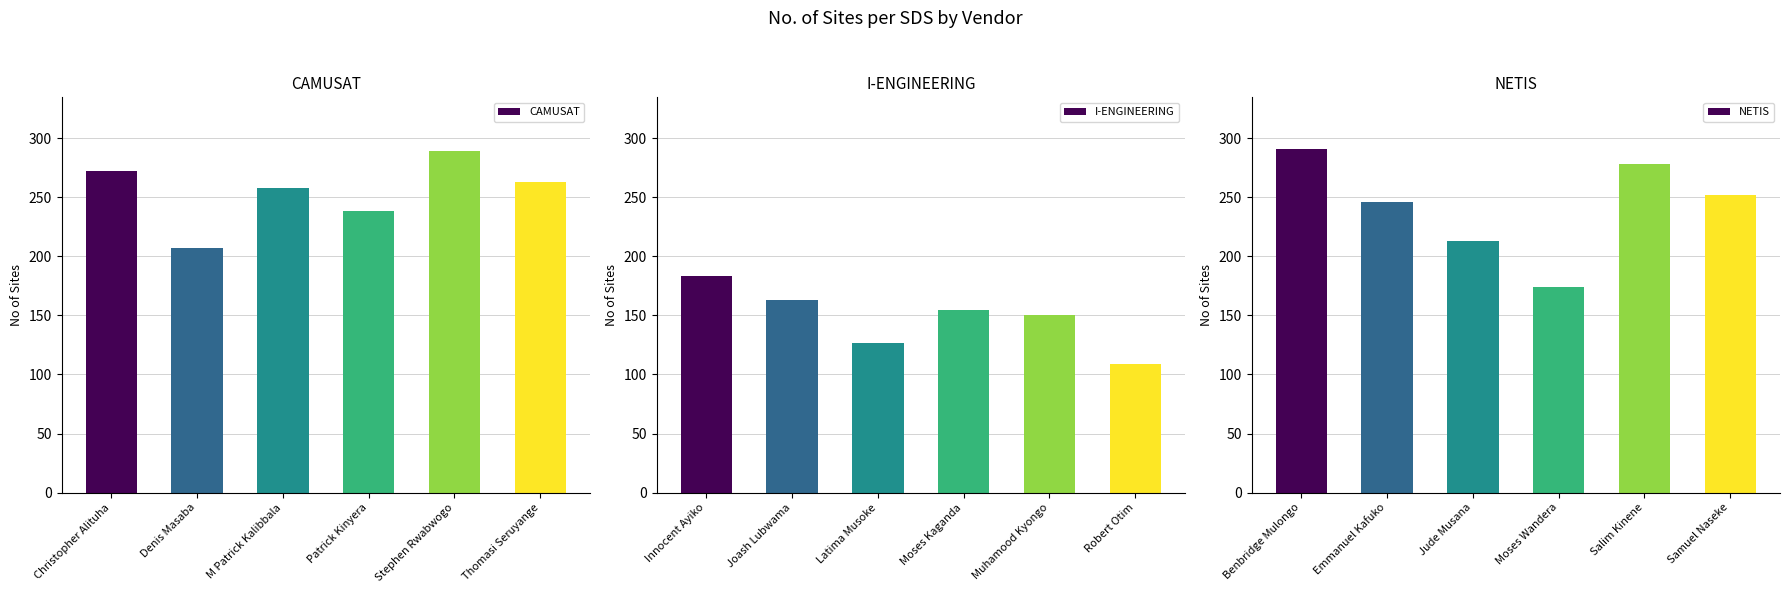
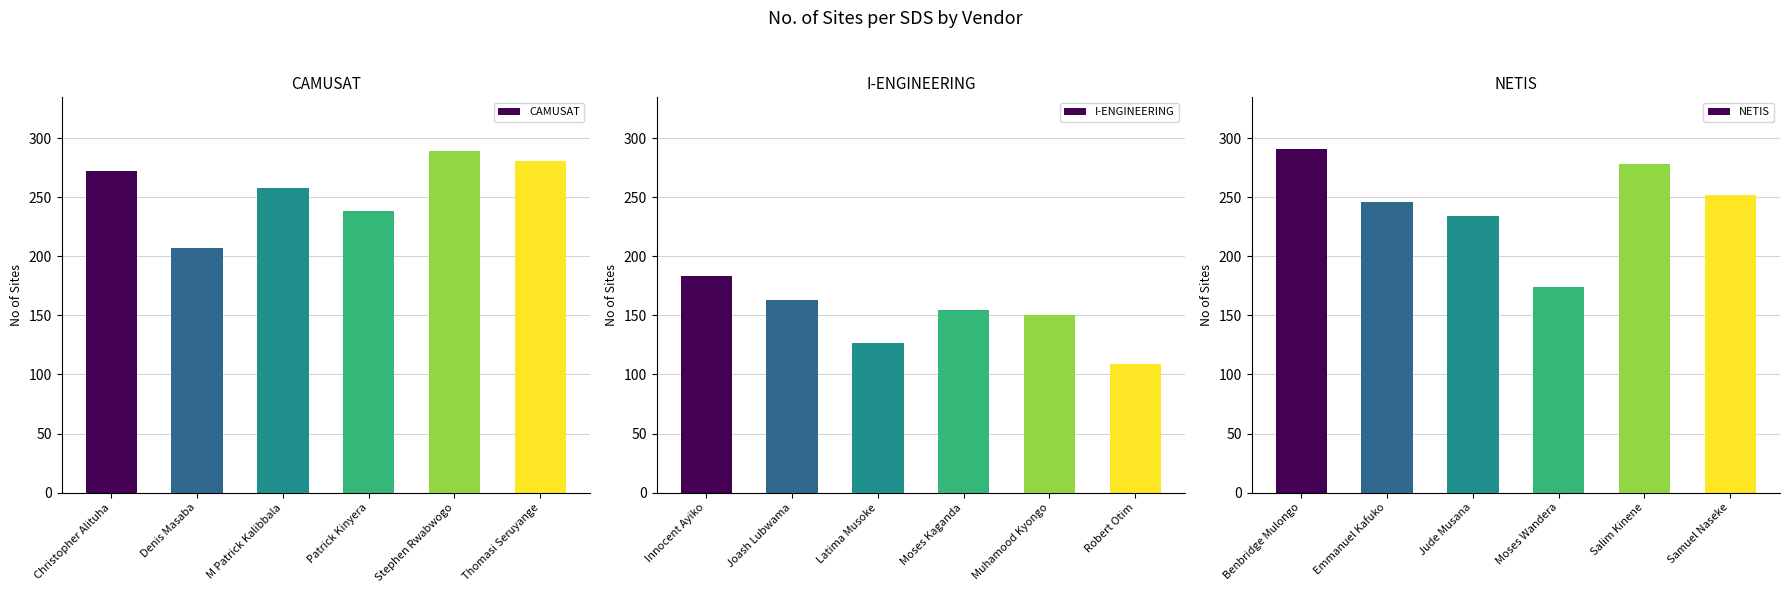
  {
    "CAMUSAT": {
      "Christopher Alituha": 272,
      "Denis Masaba": 207,
      "M Patrick Kalibbala": 258,
      "Patrick Kinyera": 238,
      "Stephen Rwabwogo": 289,
-     "Thomasi Seruyange": 263
+     "Thomasi Seruyange": 281
    },
    "I-ENGINEERING": {
      "Innocent Ayiko": 183,
      "Joash Lubwama": 163,
      "Latima Musoke": 127,
      "Moses Kaganda": 155,
      "Muhamood Kyongo": 150,
      "Robert Otim": 109
    },
    "NETIS": {
      "Benbridge Mulongo": 291,
      "Emmanuel Kafuko": 246,
-     "Jude Musana": 213,
+     "Jude Musana": 234,
      "Moses Wandera": 174,
      "Salim Kinene": 278,
      "Samuel Naseke": 252
    }
  }
